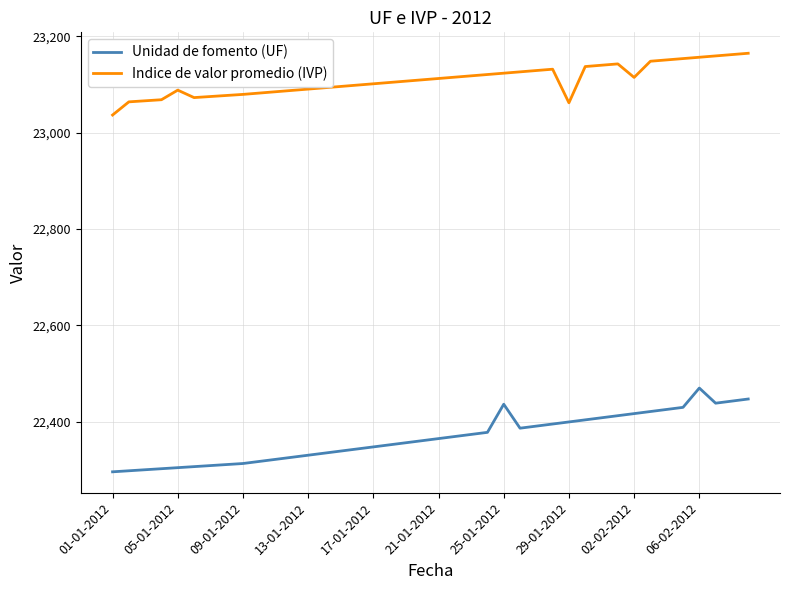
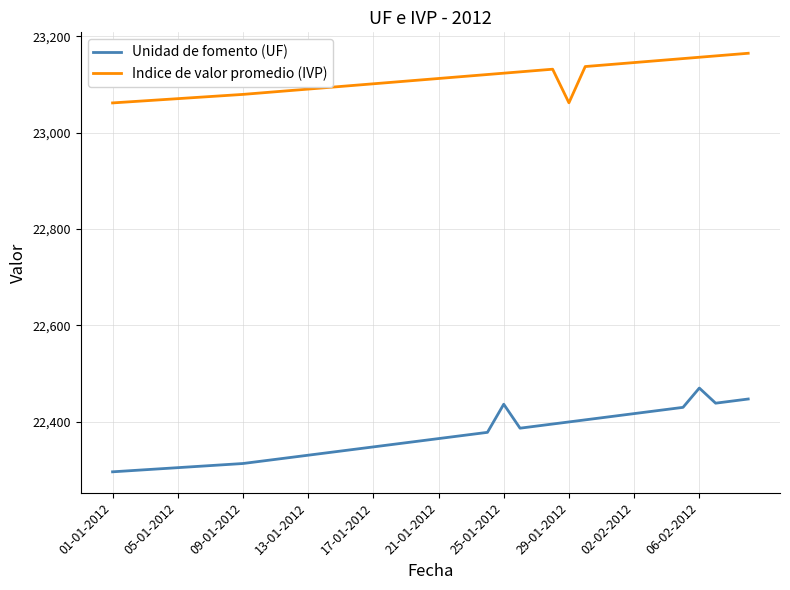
  {
    "Unidad de fomento (UF)": {
      "01-01-2012": "22,300",
      "05-01-2012": "22,300",
      "09-01-2012": "22,310",
      "13-01-2012": "22,330",
      "17-01-2012": "22,350",
      "21-01-2012": "22,370",
      "25-01-2012": "22,440",
      "29-01-2012": "22,400",
      "02-02-2012": "22,420",
      "06-02-2012": "22,470"
    },
    "Indice de valor promedio (IVP)": {
-     "01-01-2012": "23,040",
-     "05-01-2012": "23,090",
+     "01-01-2012": "23,060",
+     "05-01-2012": "23,070",
      "09-01-2012": "23,080",
      "13-01-2012": "23,090",
      "17-01-2012": "23,100",
      "21-01-2012": "23,110",
      "25-01-2012": "23,120",
      "29-01-2012": "23,060",
-     "02-02-2012": "23,110",
+     "02-02-2012": "23,150",
      "06-02-2012": "23,160"
    }
  }
